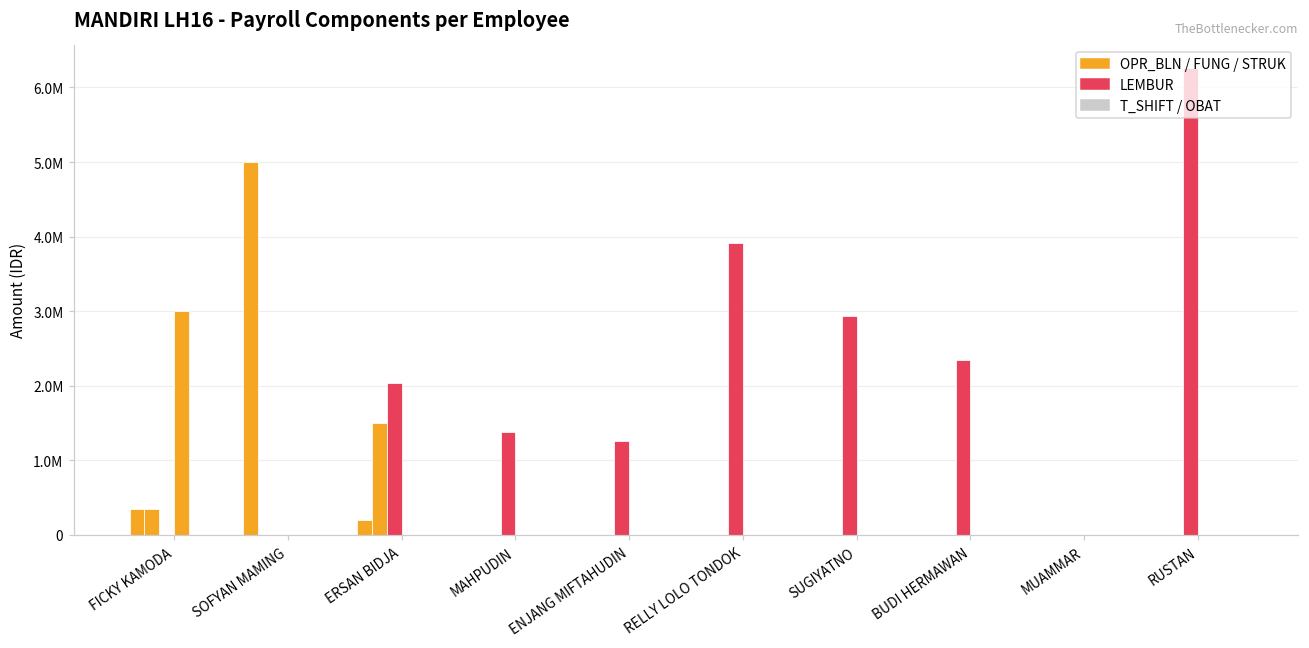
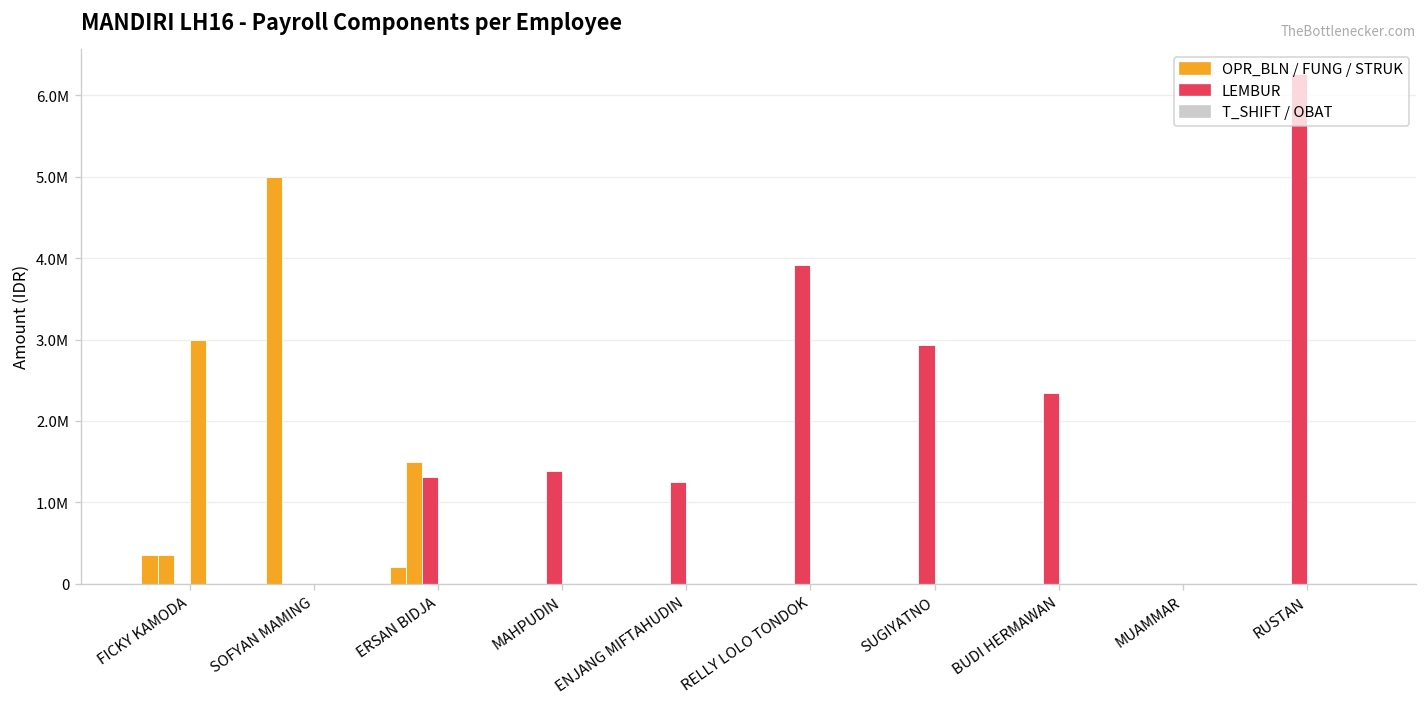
  {
    "LEMBUR": {
      "FICKY KAMODA": 0,
      "SOFYAN MAMING": 0,
-     "ERSAN BIDJA": 2000000,
+     "ERSAN BIDJA": 1300000,
      "MAHPUDIN": 1400000,
      "ENJANG MIFTAHUDIN": 1300000,
      "RELLY LOLO TONDOK": 3900000,
      "SUGIYATNO": 2900000,
      "BUDI HERMAWAN": 2300000,
      "MUAMMAR": 0
    }
  }
